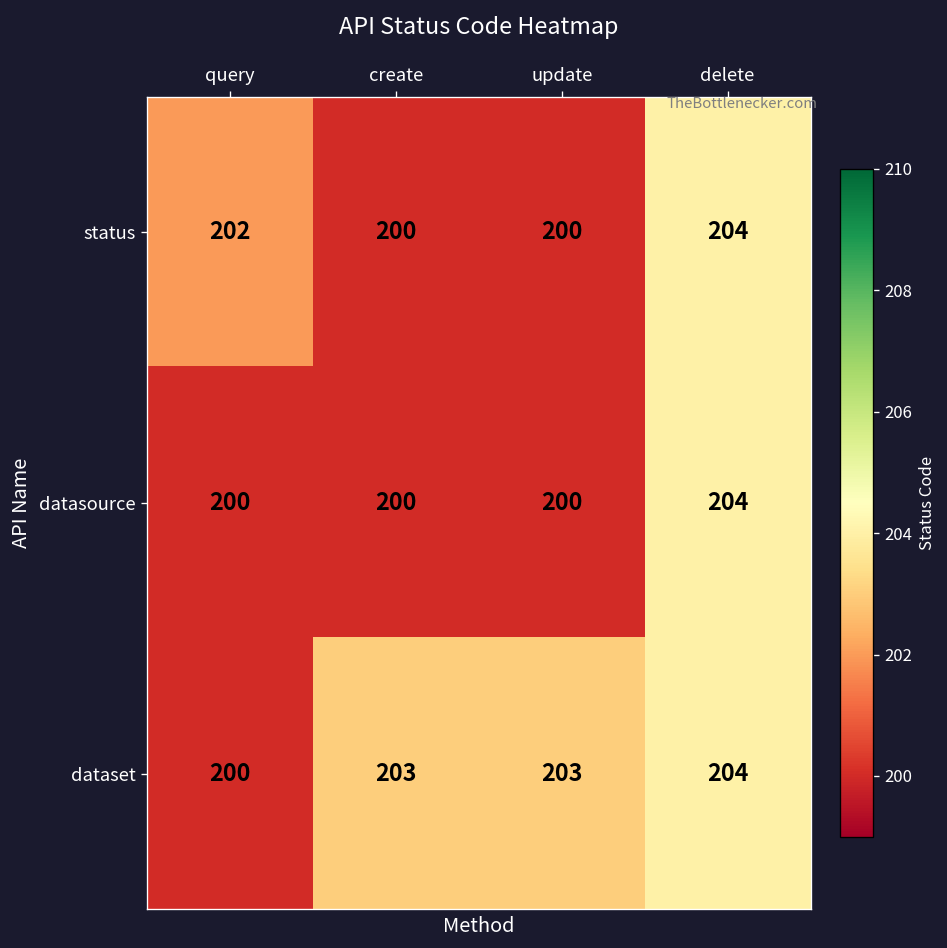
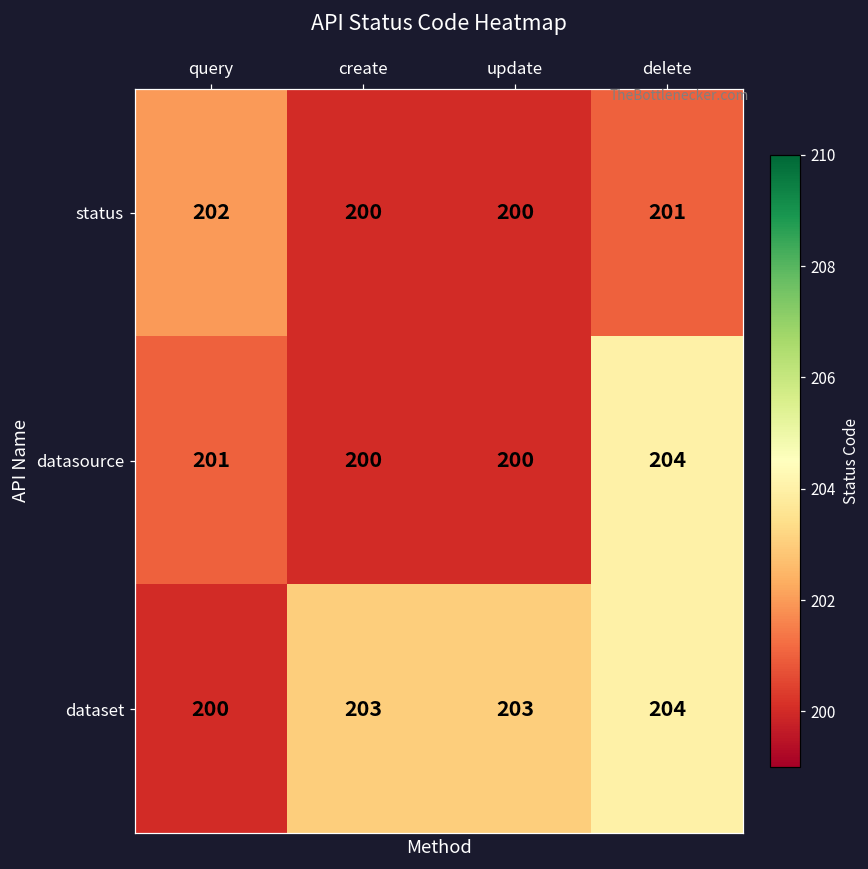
  {
    "status": {
      "query": 202,
      "create": 200,
      "update": 200,
-     "delete": 204
+     "delete": 201
    },
    "datasource": {
-     "query": 200,
+     "query": 201,
      "create": 200,
      "update": 200,
      "delete": 204
    },
    "dataset": {
      "query": 200,
      "create": 203,
      "update": 203,
      "delete": 204
    }
  }
